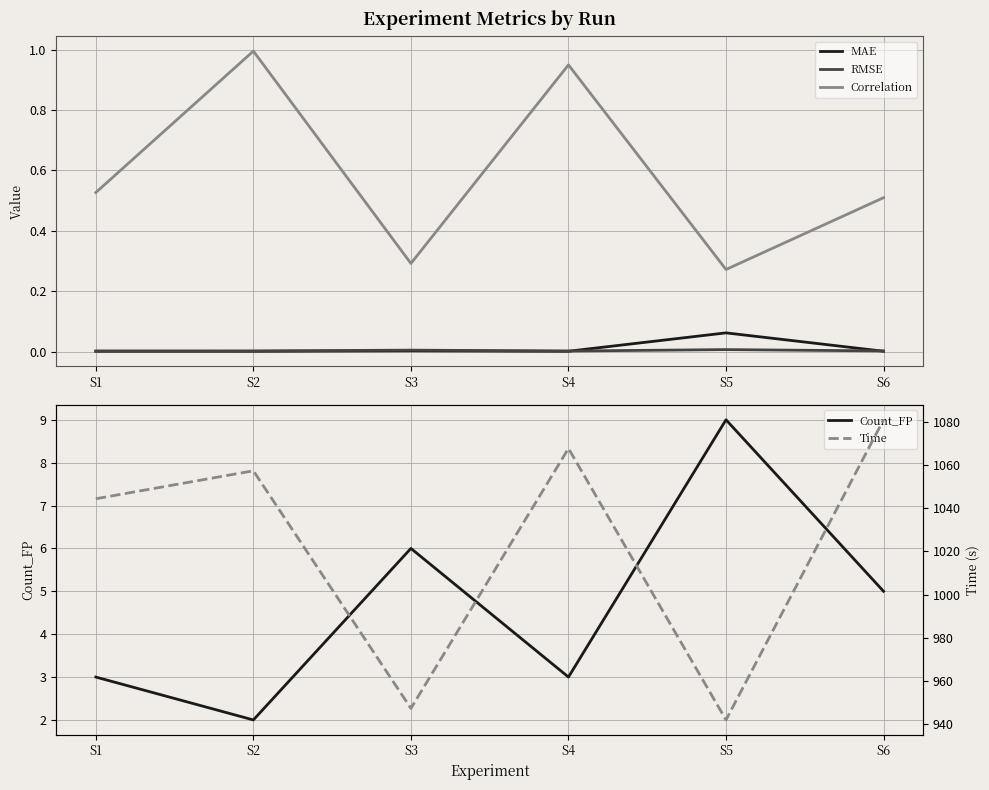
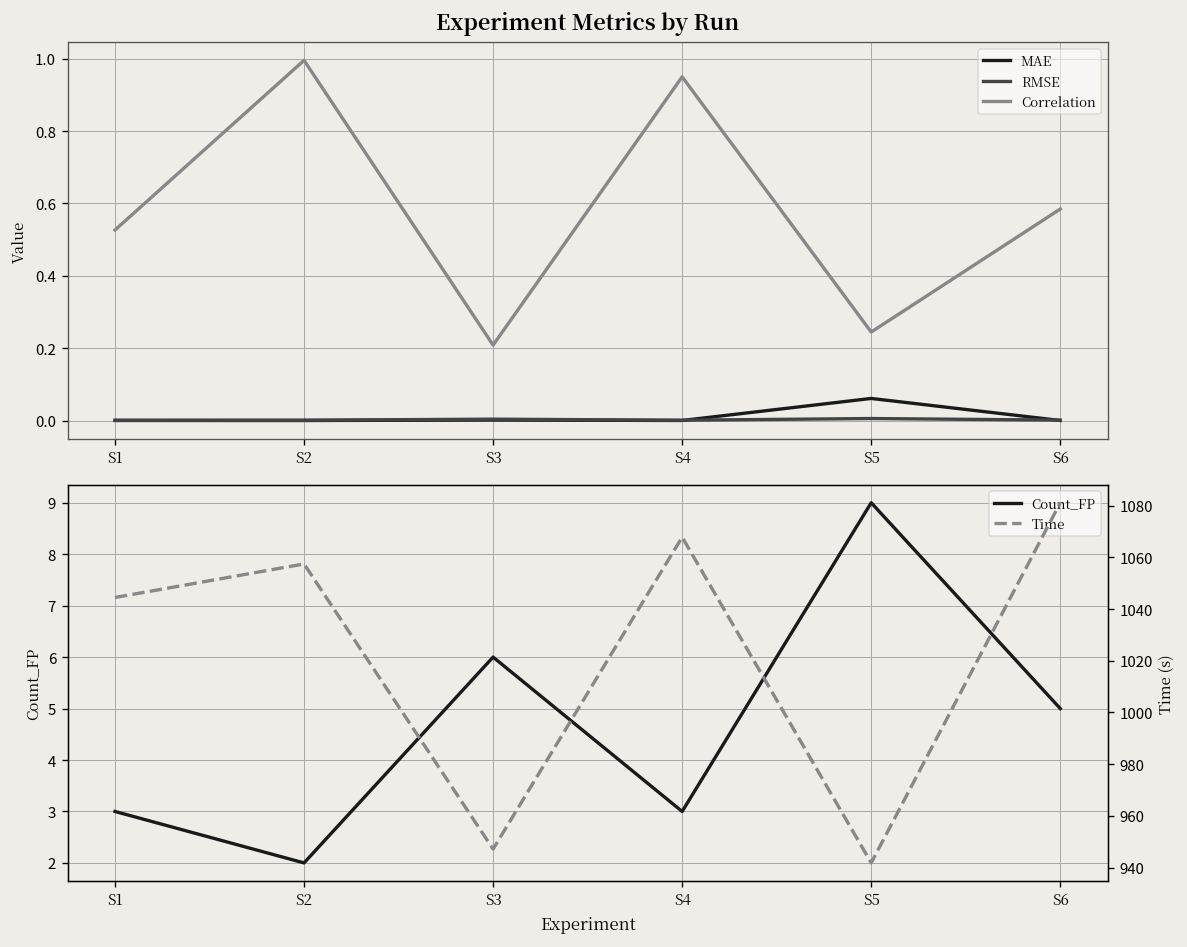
  {
    "Experiment Metrics by Run": {
      "MAE": {
        "S5": 0.06
      },
      "RMSE": {
        "S5": 0.01
      },
      "Correlation": {
        "S1": 0.53,
        "S2": 1.00,
-       "S3": 0.29,
+       "S3": 0.21,
        "S4": 0.95,
-       "S5": 0.27,
-       "S6": 0.51
+       "S5": 0.25,
+       "S6": 0.58
      }
    }
  }
